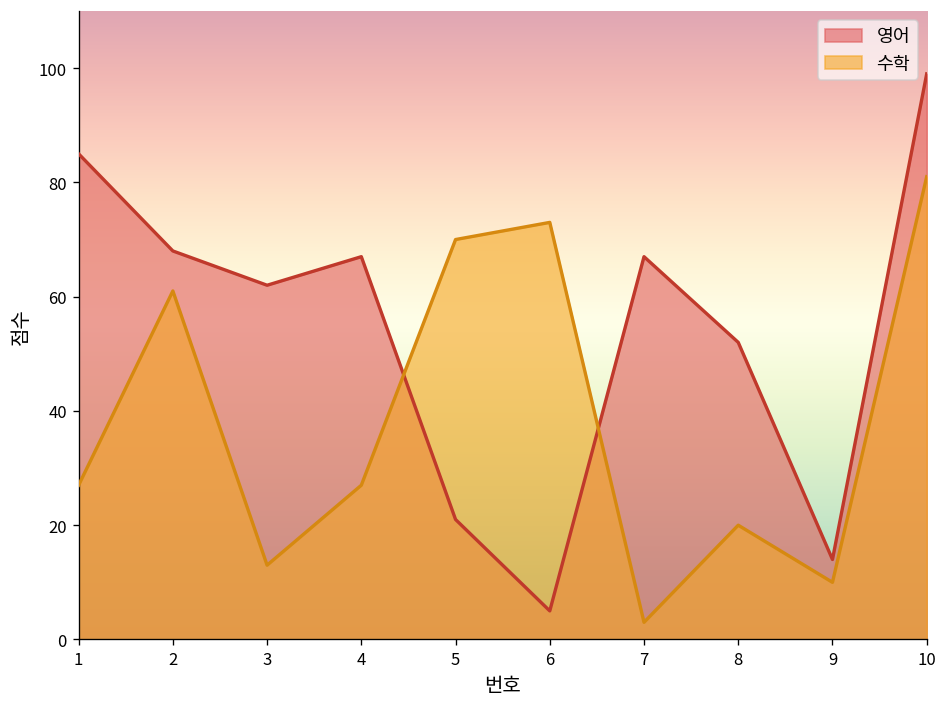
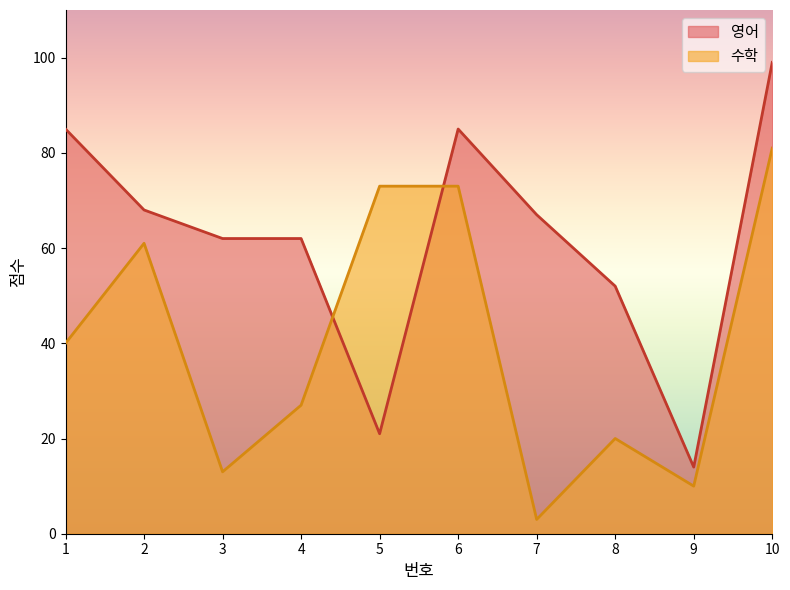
  {
    "영어": {
      "1": 85,
      "2": 68,
      "3": 62,
-     "4": 67,
+     "4": 62,
      "5": 21,
-     "6": 5,
+     "6": 85,
      "7": 67,
      "8": 52,
      "9": 14,
      "10": 99
    },
    "수학": {
-     "1": 27,
+     "1": 40,
      "2": 61,
      "3": 13,
      "4": 27,
-     "5": 70,
+     "5": 73,
      "6": 73,
      "7": 3,
      "8": 20,
      "9": 10,
      "10": 81
    }
  }
